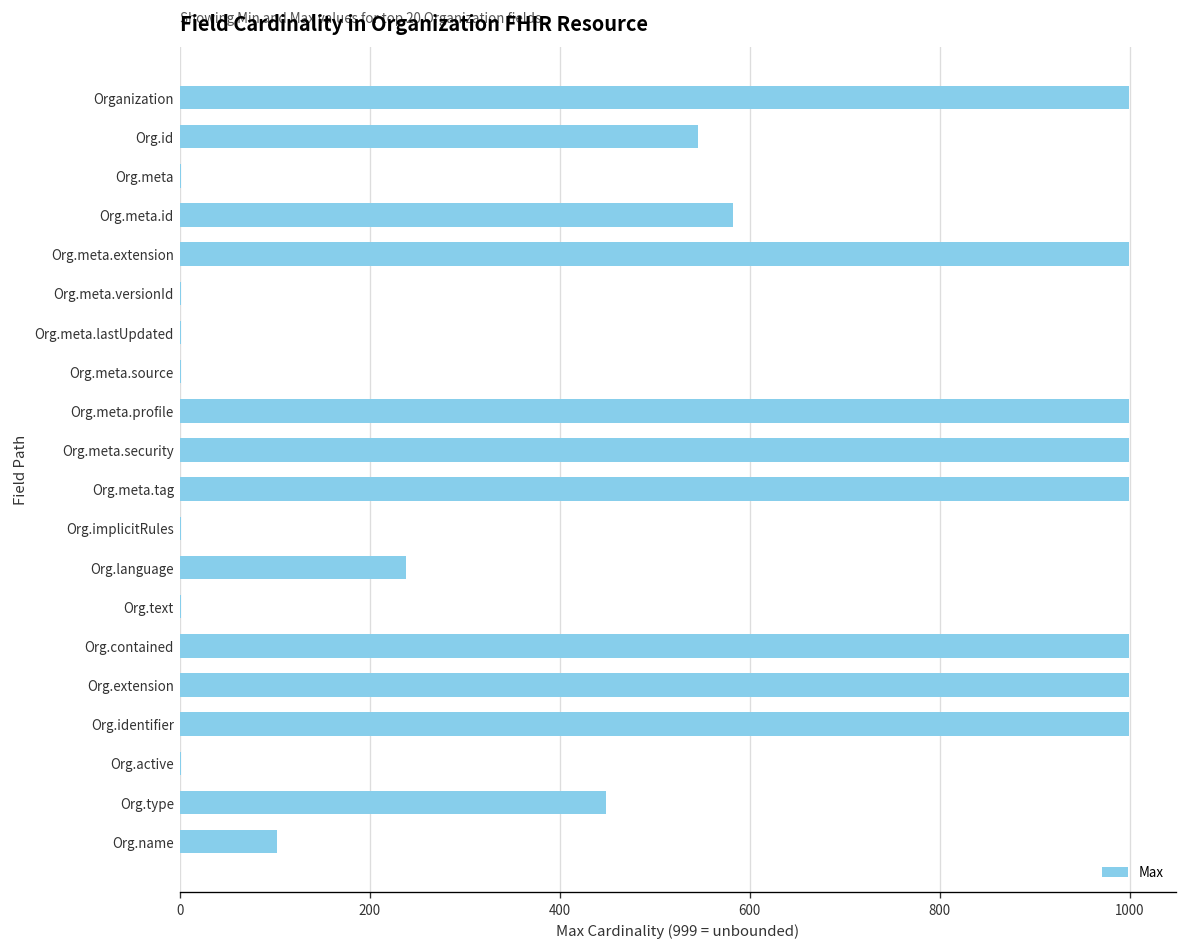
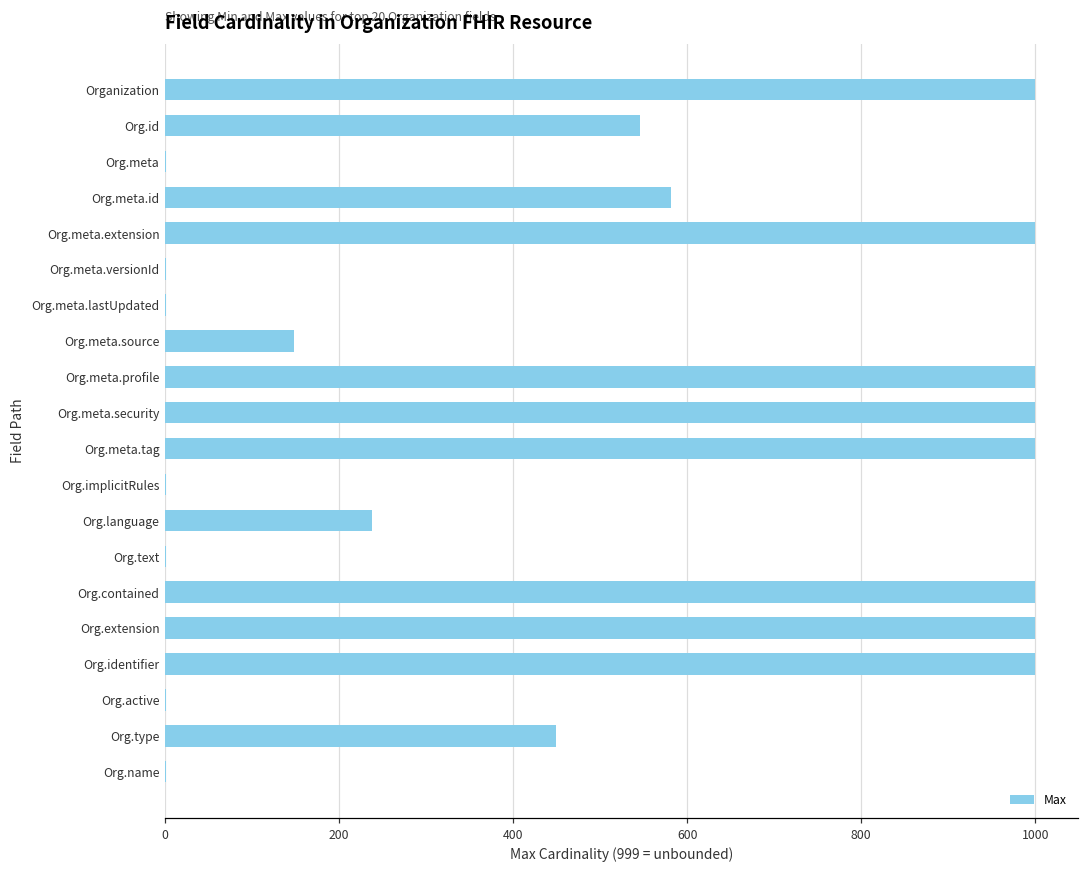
  {
    "Organization": 1000,
    "Org.id": 550,
    "Org.meta.id": 580,
    "Org.meta.extension": 1000,
-   "Org.meta.source": 0,
+   "Org.meta.source": 150,
    "Org.meta.profile": 1000,
    "Org.meta.security": 1000,
    "Org.meta.tag": 1000,
    "Org.language": 240,
    "Org.contained": 1000,
    "Org.extension": 1000,
    "Org.identifier": 1000,
    "Org.type": 450,
-   "Org.name": 100
+   "Org.name": 0
  }
